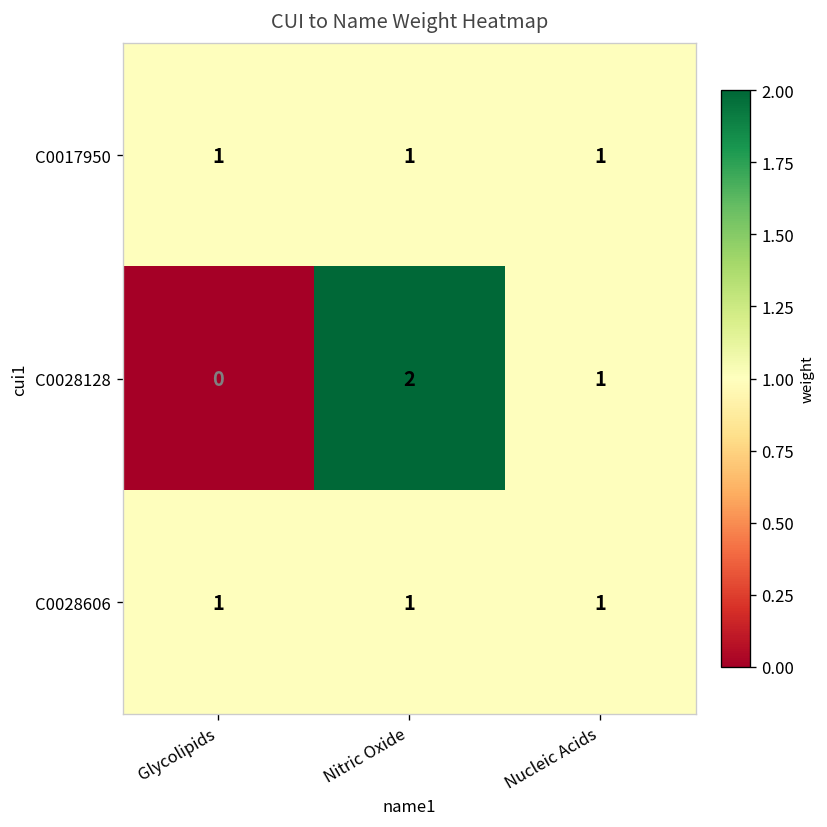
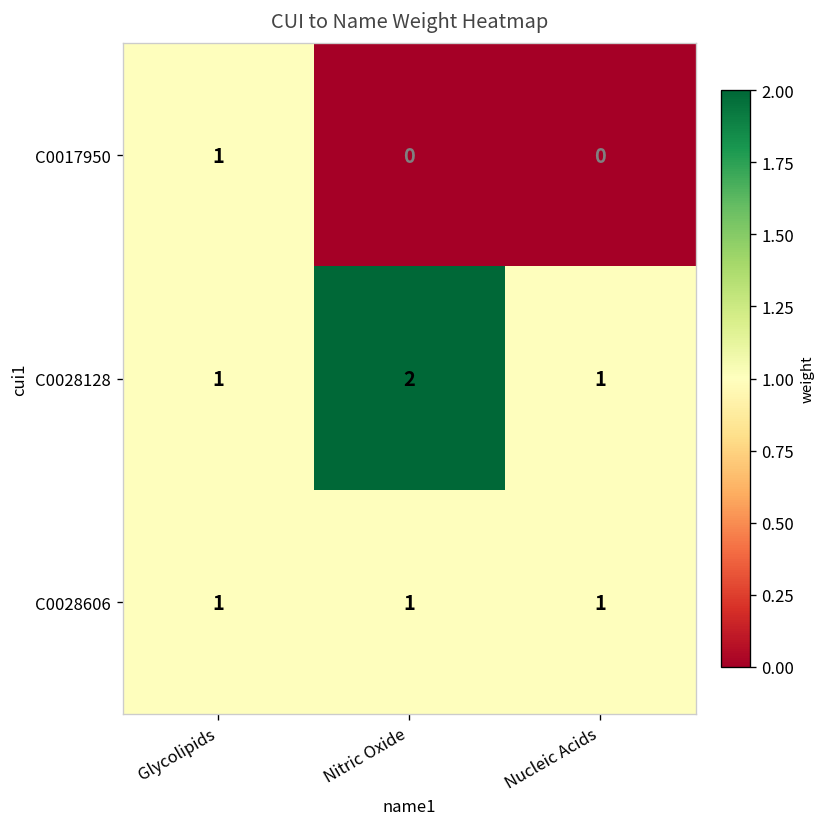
  {
    "C0017950": {
      "Glycolipids": 1,
-     "Nitric Oxide": 1,
-     "Nucleic Acids": 1
+     "Nitric Oxide": 0,
+     "Nucleic Acids": 0
    },
    "C0028128": {
-     "Glycolipids": 0,
+     "Glycolipids": 1,
      "Nitric Oxide": 2,
      "Nucleic Acids": 1
    },
    "C0028606": {
      "Glycolipids": 1,
      "Nitric Oxide": 1,
      "Nucleic Acids": 1
    }
  }
